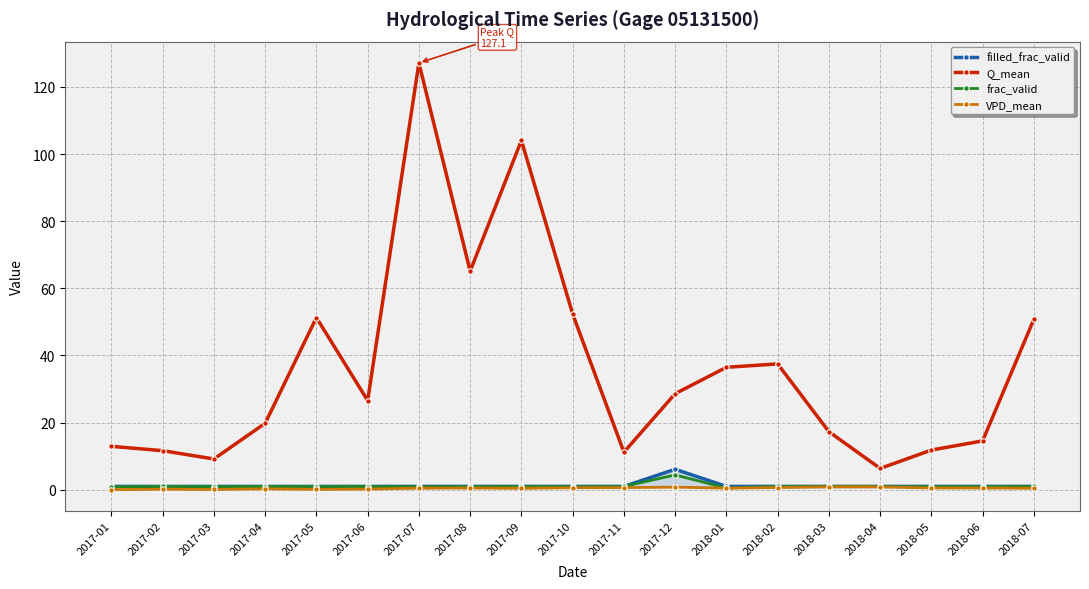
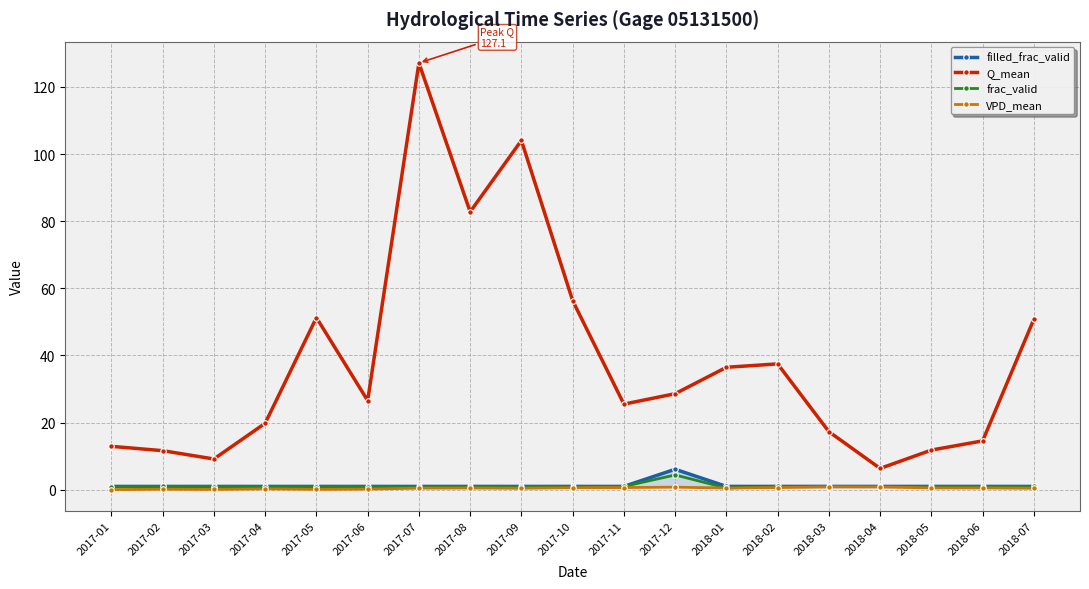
  {
    "filled_frac_valid": {
      "2017-12": 6
    },
    "Q_mean": {
      "2017-01": 13,
      "2017-02": 12,
      "2017-03": 9,
      "2017-04": 20,
      "2017-05": 51,
      "2017-06": 27,
-     "2017-08": 65,
+     "2017-08": 83,
      "2017-09": 104,
-     "2017-10": 52,
-     "2017-11": 11,
+     "2017-10": 56,
+     "2017-11": 26,
      "2017-12": 29,
      "2018-01": 36,
      "2018-02": 37,
      "2018-03": 17,
      "2018-04": 6,
      "2018-05": 12,
      "2018-06": 15,
      "2018-07": 51
    },
    "frac_valid": {
      "2017-12": 4
    },
    "VPD_mean": {
      "2017-01": 0,
      "2017-02": 0,
      "2017-03": 0,
      "2017-05": 0,
      "2017-06": 0,
      "2017-12": 1
    }
  }
